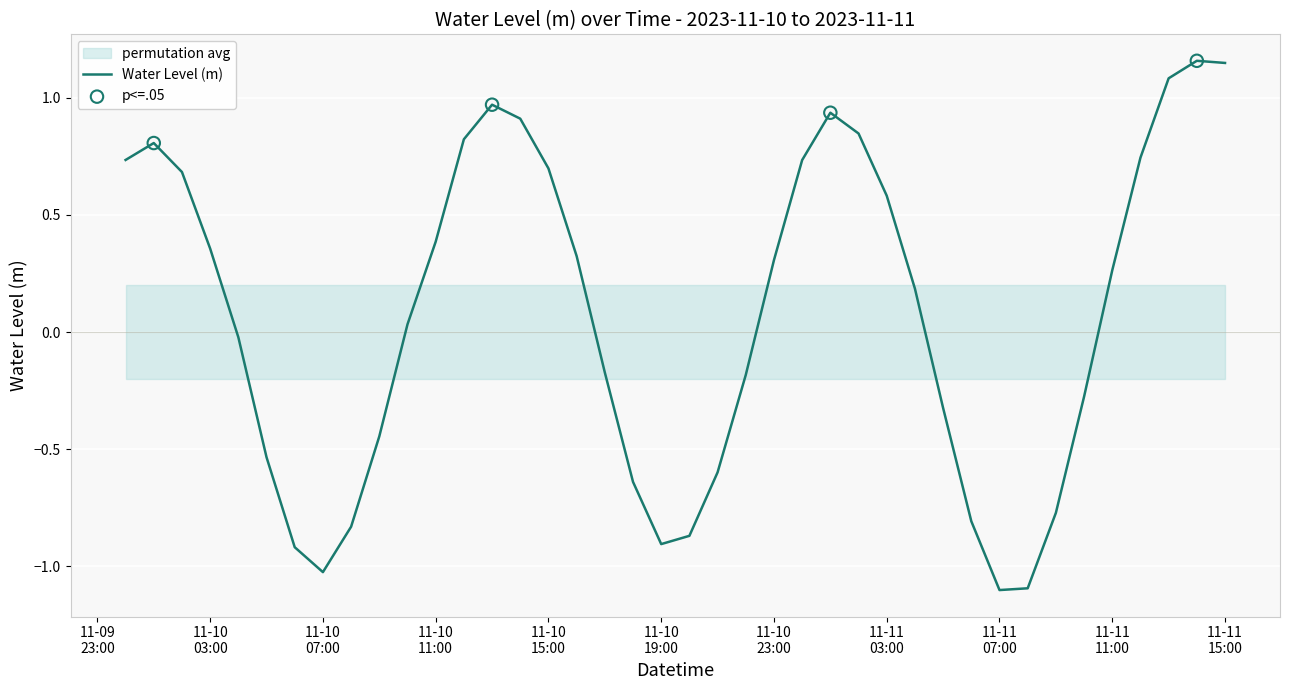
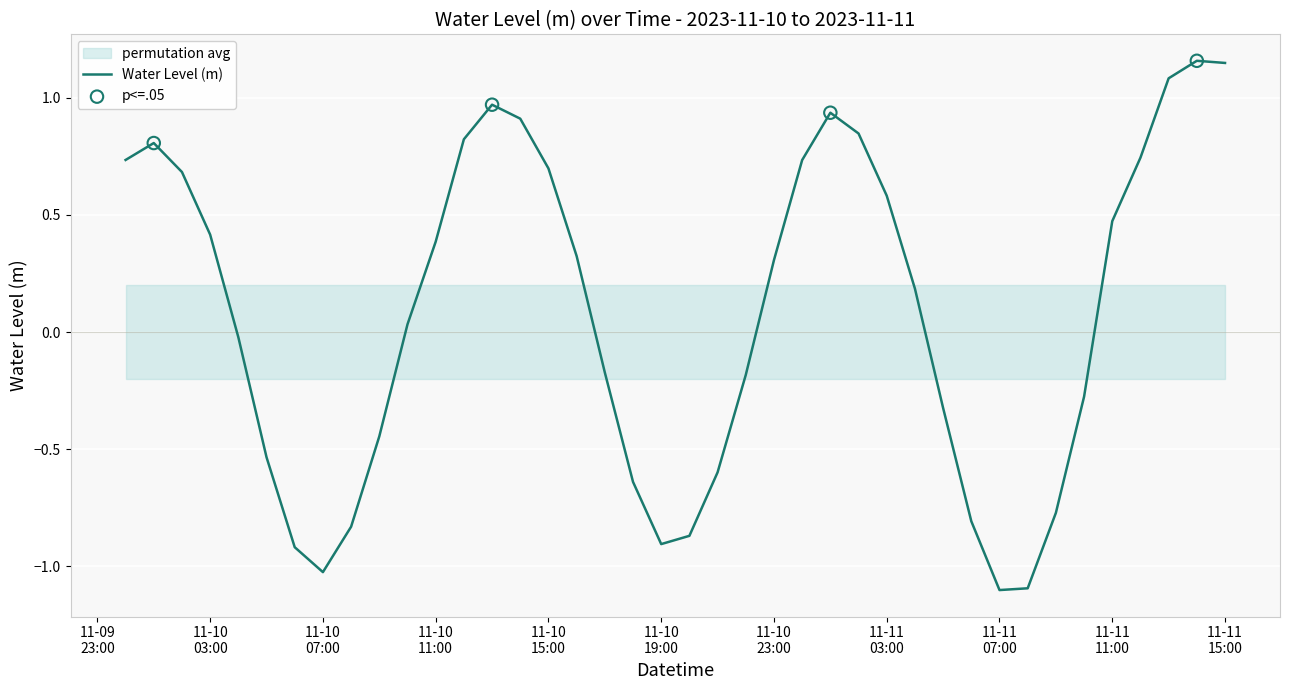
  {
    "permutation avg": {
      "11-10 03:00": 0.20,
      "11-10 07:00": 0.20,
      "11-10 11:00": 0.20,
      "11-10 15:00": 0.20,
      "11-10 19:00": 0.20,
      "11-10 23:00": 0.20,
      "11-11 03:00": 0.20,
      "11-11 07:00": 0.20,
      "11-11 11:00": 0.20,
      "11-11 15:00": 0.20
    },
    "Water Level (m)": {
-     "11-10 03:00": 0.36,
+     "11-10 03:00": 0.42,
      "11-10 07:00": -1.03,
      "11-10 11:00": 0.39,
      "11-10 15:00": 0.70,
      "11-10 19:00": -0.91,
      "11-10 23:00": 0.31,
      "11-11 03:00": 0.58,
      "11-11 07:00": -1.10,
-     "11-11 11:00": 0.26,
+     "11-11 11:00": 0.47,
      "11-11 15:00": 1.15
    }
  }
